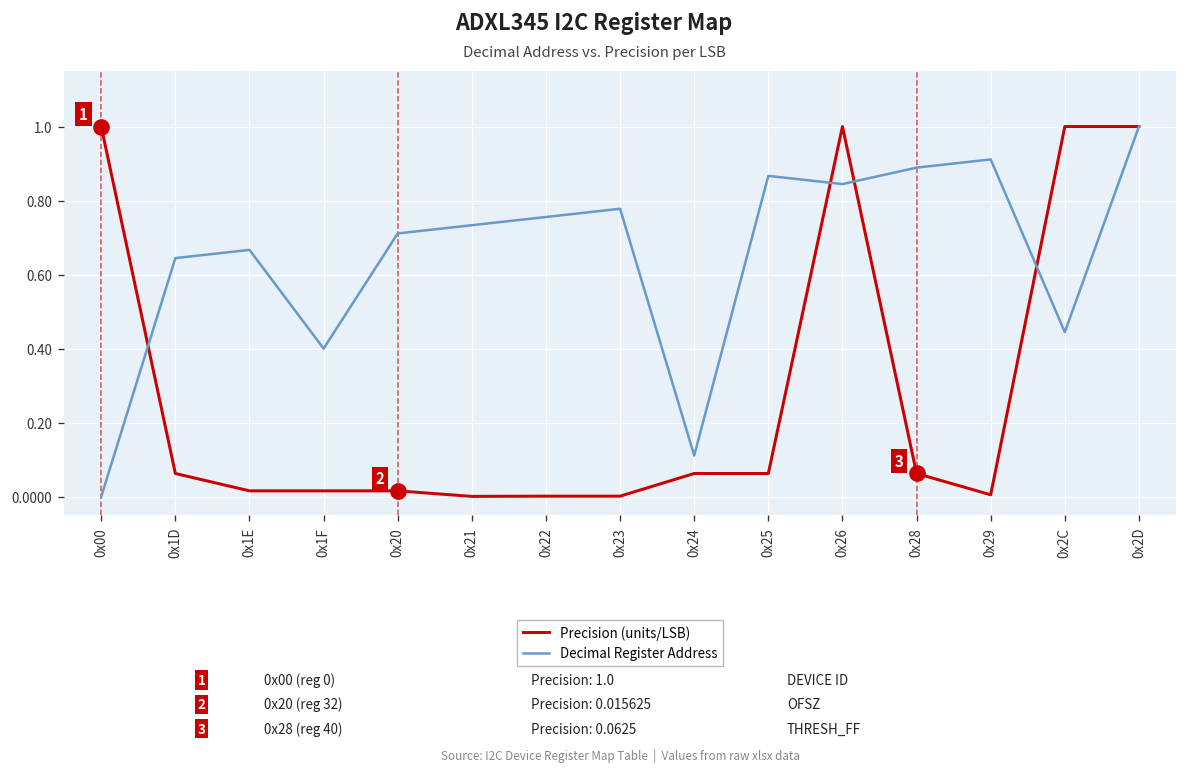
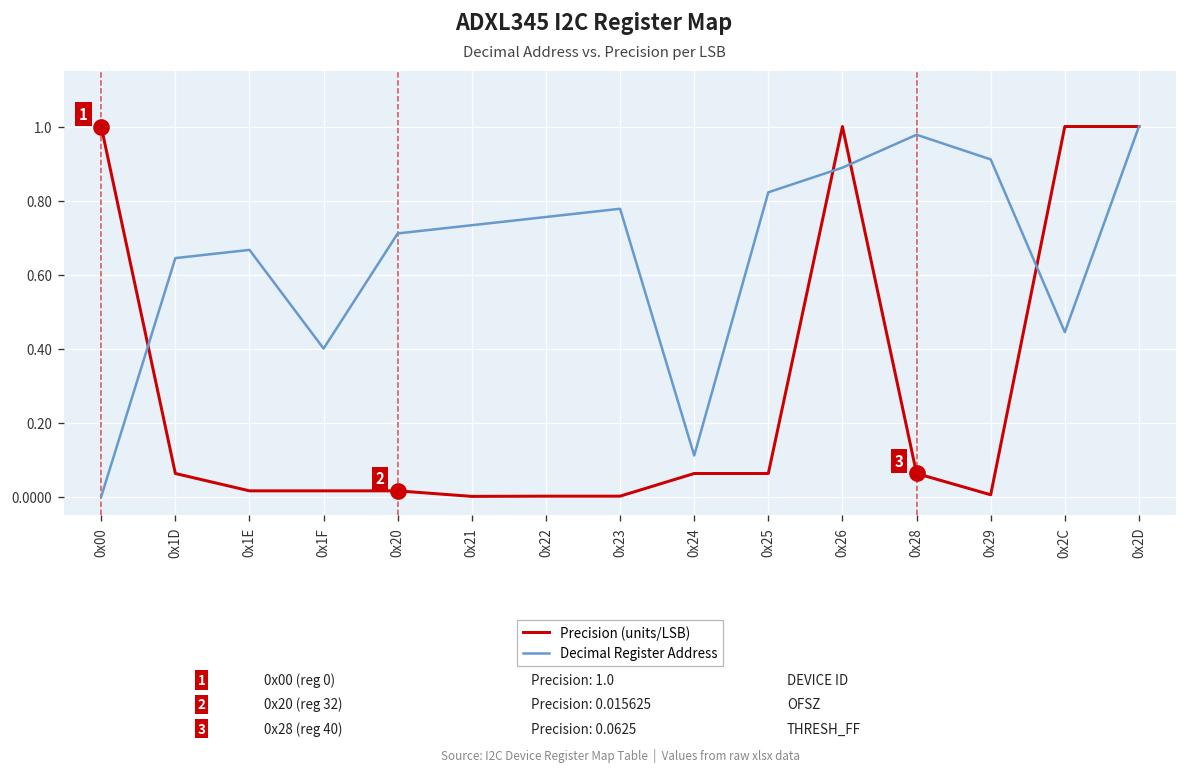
  {
    "Decimal Register Address": {
      "0x00": 0.00,
      "0x1D": 0.64,
      "0x1E": 0.67,
      "0x1F": 0.40,
      "0x20": 0.71,
      "0x21": 0.73,
      "0x22": 0.76,
      "0x23": 0.78,
      "0x24": 0.11,
-     "0x25": 0.87,
-     "0x26": 0.84,
-     "0x28": 0.89,
+     "0x25": 0.82,
+     "0x26": 0.89,
+     "0x28": 0.98,
      "0x29": 0.91,
      "0x2C": 0.44
    }
  }
